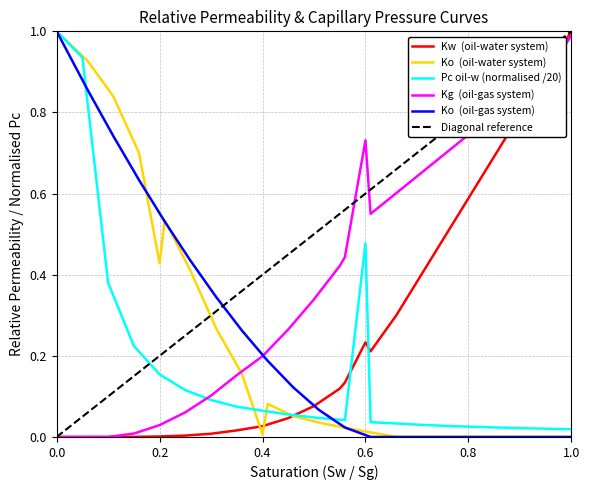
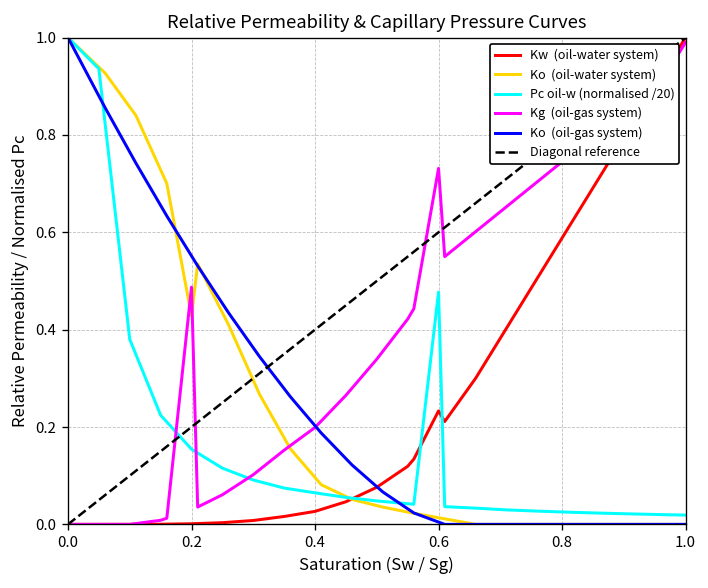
  {
    "Kw (oil-water system)": {
      "0.2": 0.00,
      "0.4": 0.03,
      "0.6": 0.23
    },
    "Ko (oil-water system)": {
      "0.2": 0.43,
-     "0.4": 0.01,
+     "0.4": 0.10,
      "0.6": 0.01
    },
    "Pc oil-w (normalised /20)": {
      "0.2": 0.15,
      "0.4": 0.06,
      "0.6": 0.48,
      "1.0": 0.02
    },
    "Kg (oil-gas system)": {
-     "0.2": 0.03,
+     "0.2": 0.49,
      "0.6": 0.73,
      "1.0": 0.99
    },
    "Ko (oil-gas system)": {
      "0.2": 0.55,
      "0.6": 0.00
    }
  }
